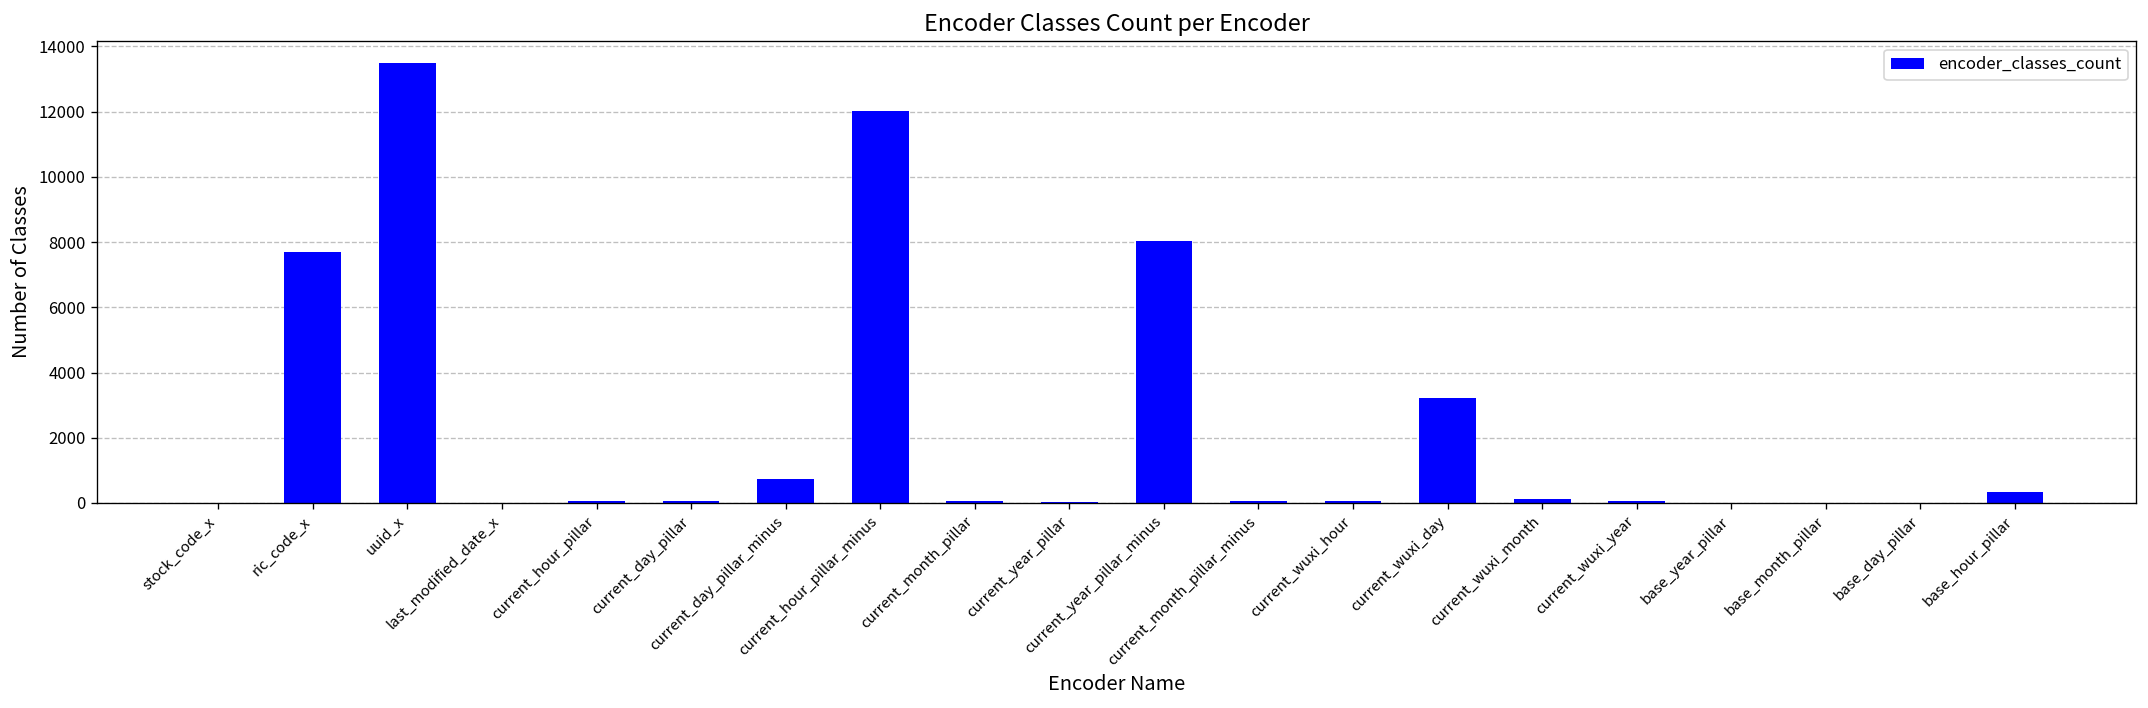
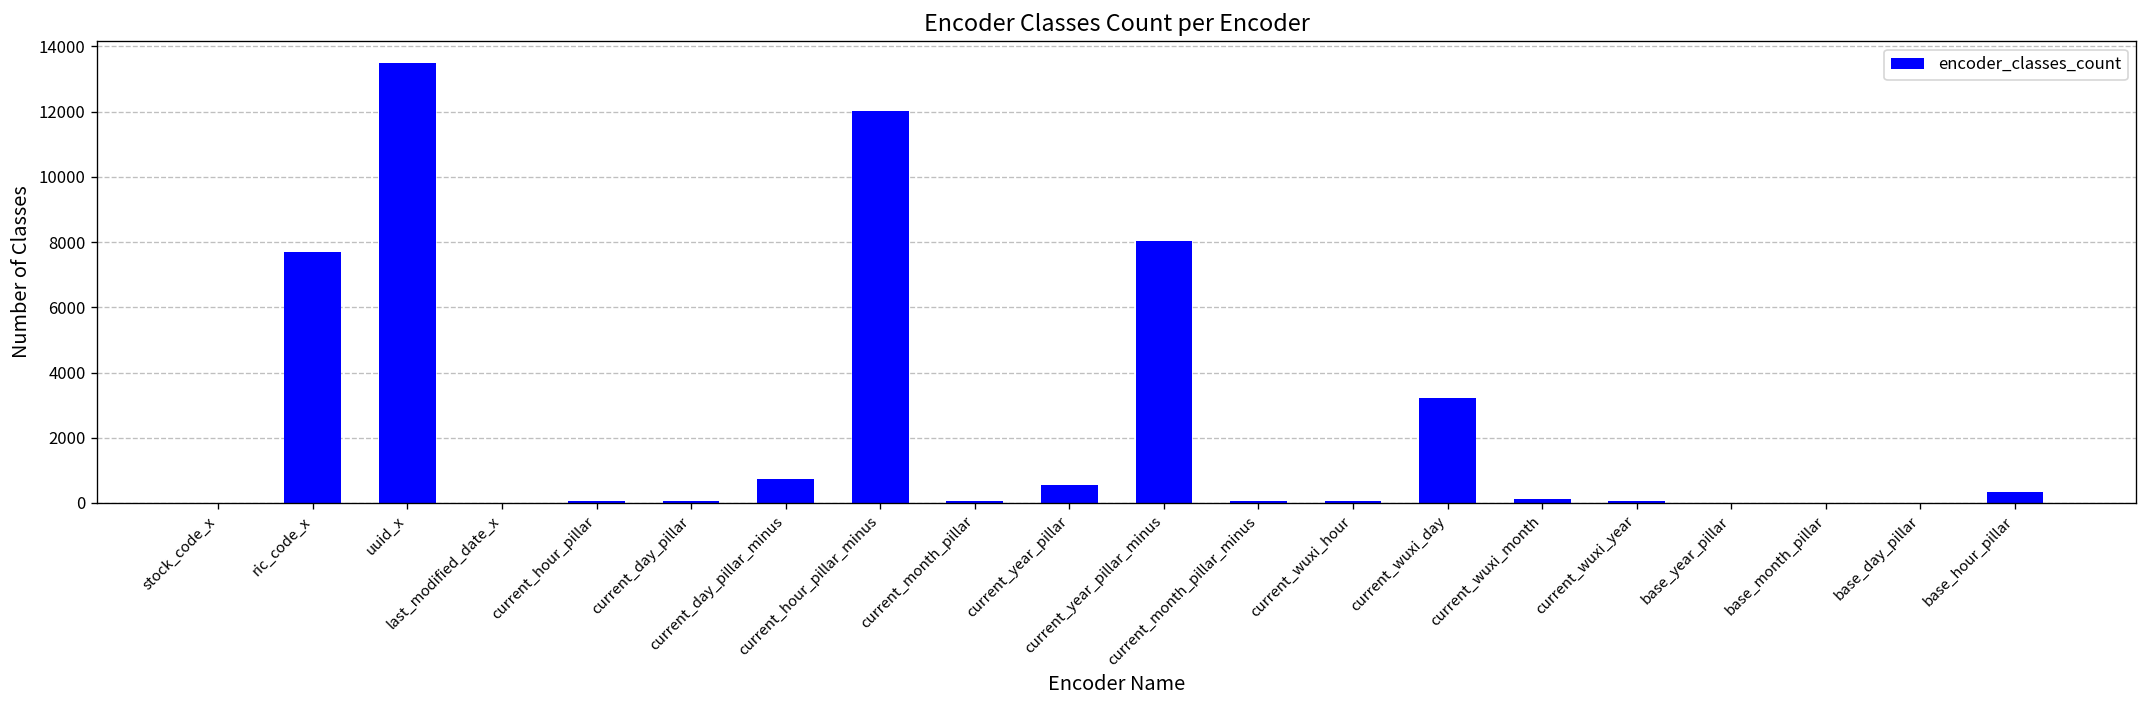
  {
    "ric_code_x": 7700,
    "uuid_x": 13500,
    "current_day_pillar_minus": 700,
    "current_hour_pillar_minus": 12000,
-   "current_year_pillar": 0,
+   "current_year_pillar": 500,
    "current_year_pillar_minus": 8000,
    "current_wuxi_day": 3200,
    "current_wuxi_month": 100,
    "base_hour_pillar": 300
  }
